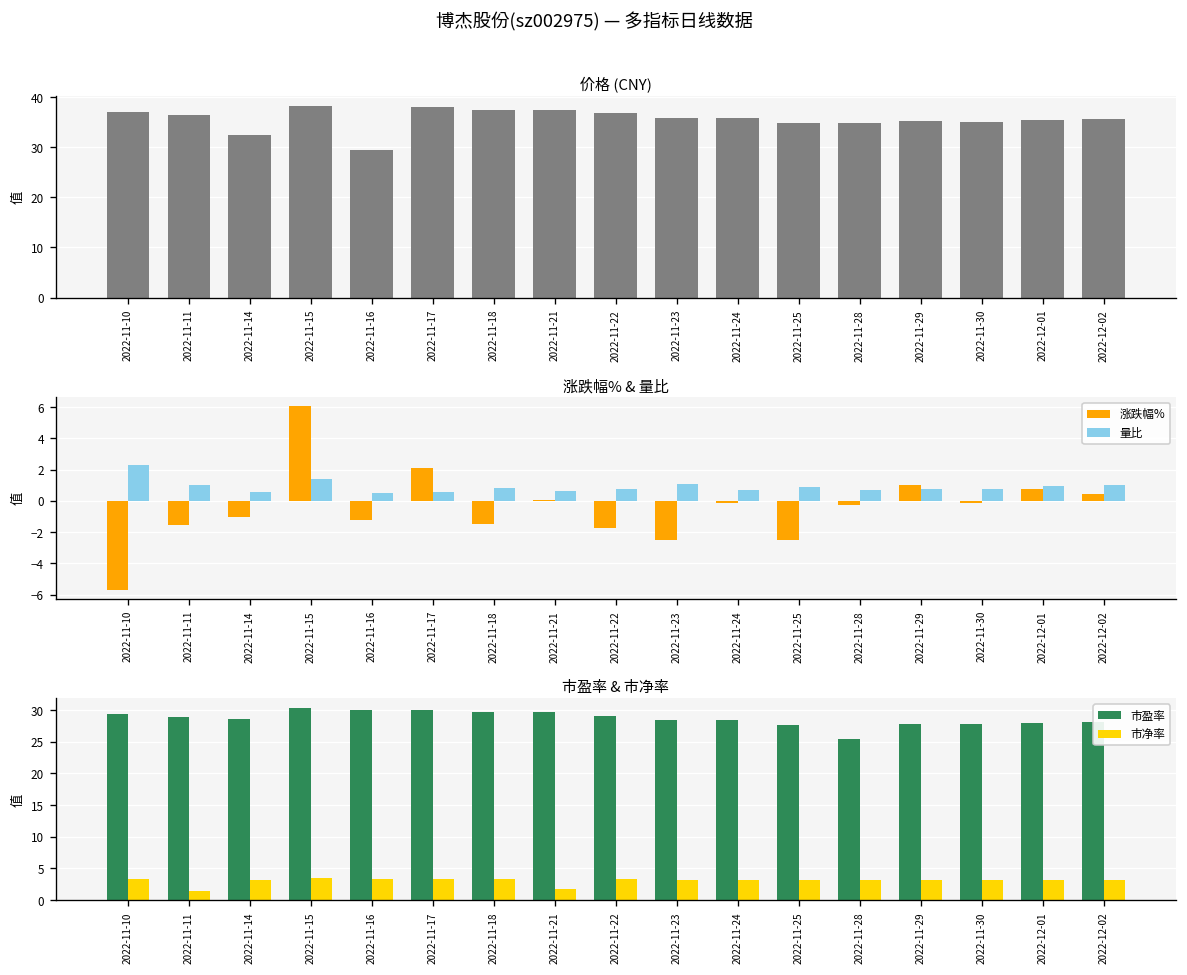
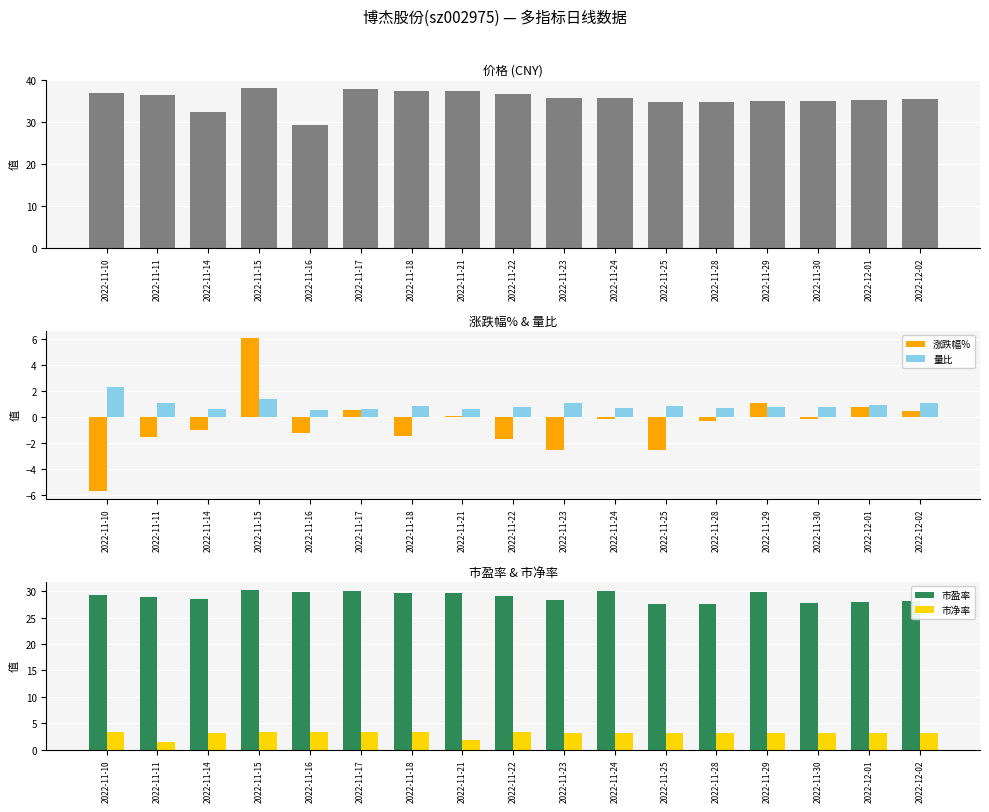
  {
    "价格 (CNY)": {
      "2022-11-10": 37,
      "2022-11-11": 36,
      "2022-11-14": 32,
      "2022-11-15": 38,
      "2022-11-16": 29,
      "2022-11-17": 38,
      "2022-11-18": 37,
      "2022-11-21": 37,
      "2022-11-22": 37,
      "2022-11-23": 36,
      "2022-11-24": 36,
      "2022-11-25": 35,
      "2022-11-28": 35,
      "2022-11-29": 35,
      "2022-11-30": 35,
      "2022-12-01": 35,
      "2022-12-02": 36
    },
    "涨跌幅% & 量比": {
      "涨跌幅%": {
        "2022-11-10": -5.7,
        "2022-11-11": -1.6,
        "2022-11-14": -1.0,
        "2022-11-15": 6.0,
        "2022-11-16": -1.3,
-       "2022-11-17": 2.1,
+       "2022-11-17": 0.5,
        "2022-11-18": -1.5,
        "2022-11-22": -1.7,
        "2022-11-23": -2.5,
        "2022-11-25": -2.5,
        "2022-11-28": -0.3,
        "2022-11-29": 1.0,
        "2022-12-01": 0.8,
        "2022-12-02": 0.4
      },
      "量比": {
        "2022-11-10": 2.3,
        "2022-11-11": 1.0,
        "2022-11-14": 0.6,
        "2022-11-15": 1.4,
        "2022-11-16": 0.5,
        "2022-11-17": 0.6,
        "2022-11-18": 0.8,
        "2022-11-21": 0.6,
        "2022-11-22": 0.7,
        "2022-11-23": 1.1,
        "2022-11-24": 0.7,
        "2022-11-25": 0.9,
        "2022-11-28": 0.7,
        "2022-11-29": 0.7,
        "2022-11-30": 0.8,
        "2022-12-01": 0.9,
        "2022-12-02": 1.0
      }
    },
    "市盈率 & 市净率": {
      "市盈率": {
        "2022-11-10": 29,
        "2022-11-11": 29,
        "2022-11-14": 29,
        "2022-11-15": 30,
        "2022-11-16": 30,
        "2022-11-17": 30,
        "2022-11-18": 30,
        "2022-11-21": 30,
        "2022-11-22": 29,
        "2022-11-23": 28,
-       "2022-11-24": 28,
+       "2022-11-24": 30,
        "2022-11-25": 28,
-       "2022-11-28": 26,
-       "2022-11-29": 28,
+       "2022-11-28": 28,
+       "2022-11-29": 30,
        "2022-11-30": 28,
        "2022-12-01": 28
      },
      "市净率": {
        "2022-11-10": 3,
        "2022-11-11": 1,
        "2022-11-14": 3,
        "2022-11-15": 3,
        "2022-11-16": 3,
        "2022-11-17": 3,
        "2022-11-18": 3,
        "2022-11-21": 2,
        "2022-11-22": 3,
        "2022-11-23": 3,
        "2022-11-24": 3,
        "2022-11-25": 3,
        "2022-11-28": 3,
        "2022-11-29": 3,
        "2022-11-30": 3,
        "2022-12-01": 3,
        "2022-12-02": 3
      }
    }
  }
